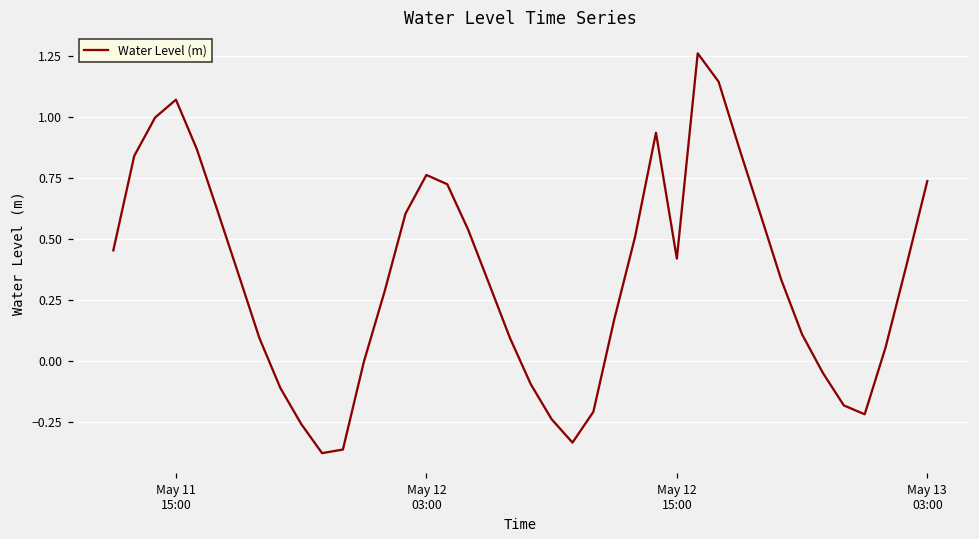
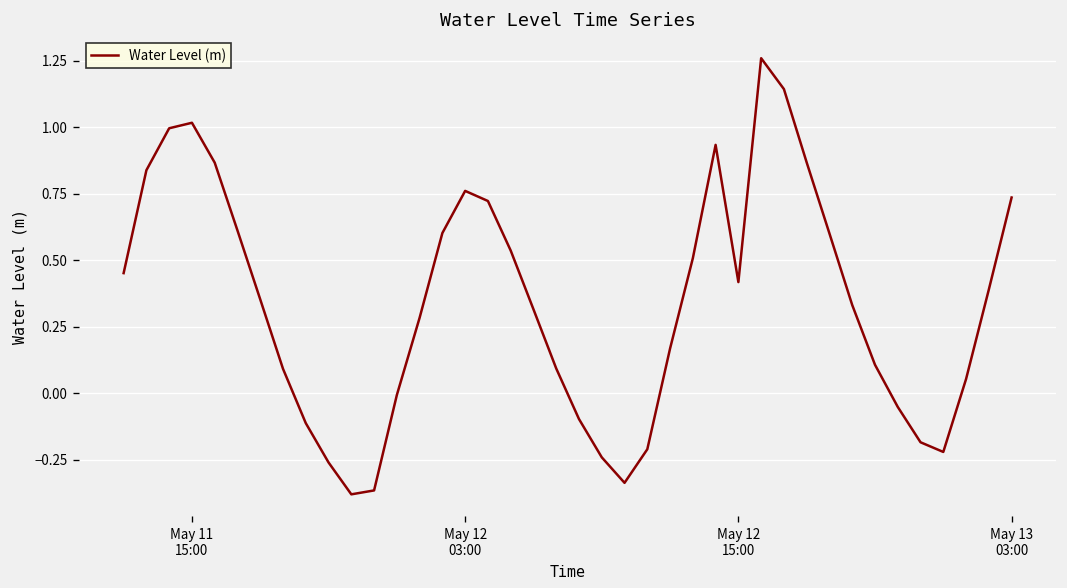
  {
-   "May 11 15:00": 1.07,
+   "May 11 15:00": 1.02,
    "May 12 03:00": 0.76,
    "May 12 15:00": 0.42,
    "May 13 03:00": 0.74
  }
